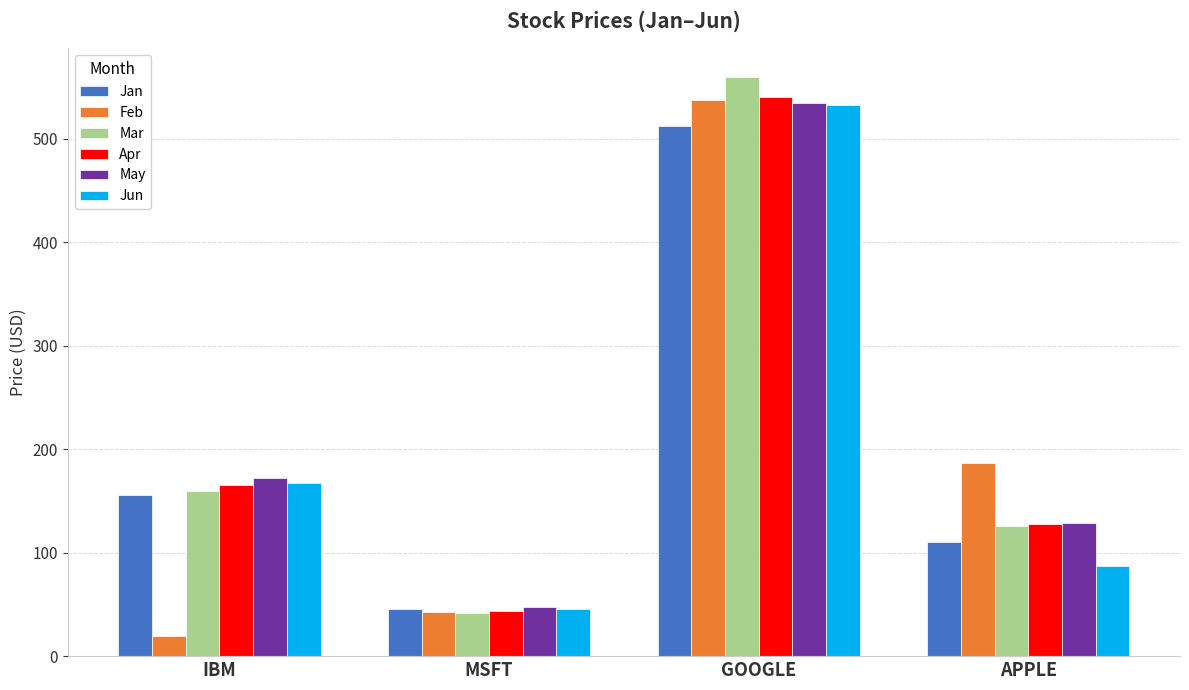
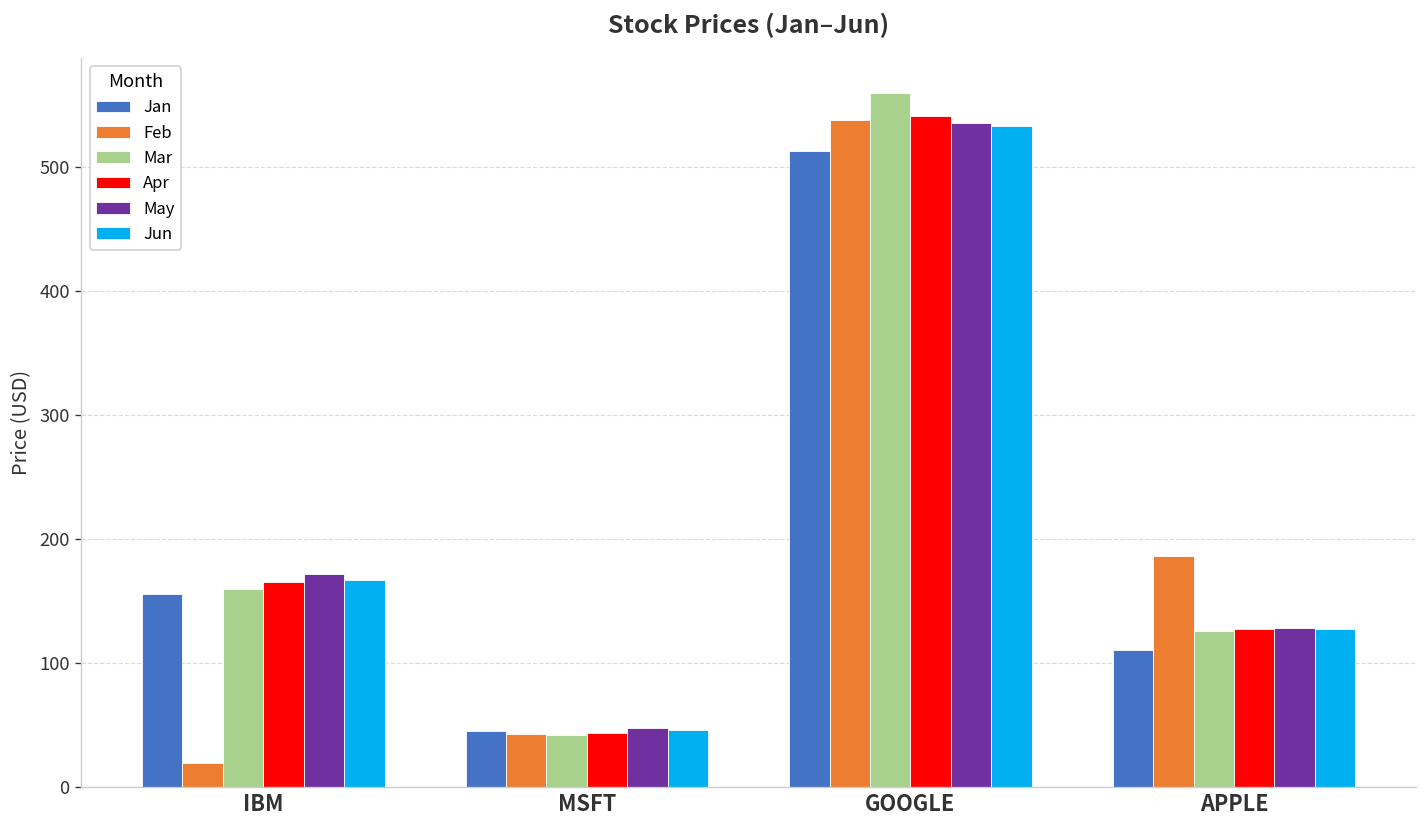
  {
    "Jan": {
      "IBM": 156,
      "MSFT": 46,
      "GOOGLE": 512,
      "APPLE": 111
    },
    "Feb": {
      "IBM": 20,
      "MSFT": 43,
      "GOOGLE": 538,
      "APPLE": 186
    },
    "Mar": {
      "IBM": 160,
      "MSFT": 42,
      "GOOGLE": 560,
      "APPLE": 126
    },
    "Apr": {
      "IBM": 165,
      "MSFT": 43,
      "GOOGLE": 541,
      "APPLE": 127
    },
    "May": {
      "IBM": 172,
      "MSFT": 48,
      "GOOGLE": 535,
      "APPLE": 129
    },
    "Jun": {
      "IBM": 167,
      "MSFT": 46,
      "GOOGLE": 533,
-     "APPLE": 87
+     "APPLE": 128
    }
  }
